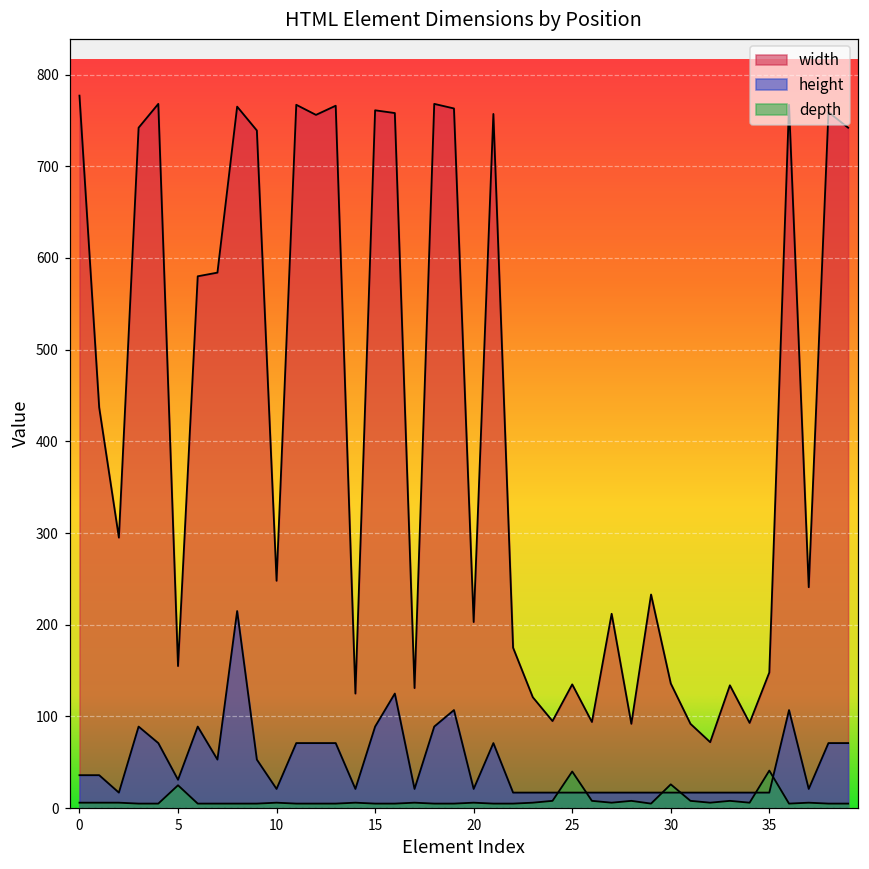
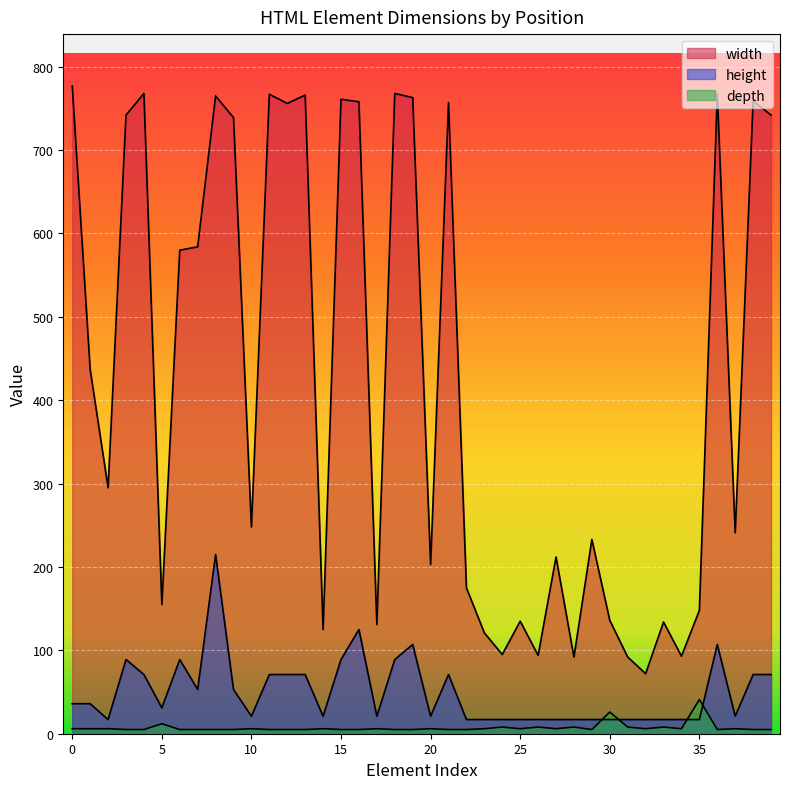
  {
    "width": {
      "0": 780,
      "5": 160,
      "10": 250,
      "15": 760,
      "20": 200,
      "25": 140,
      "30": 140,
      "35": 150
    },
    "height": {
      "0": 40,
      "5": 30,
      "10": 20,
      "15": 90,
      "20": 20,
      "25": 20,
      "30": 20,
      "35": 20
    },
    "depth": {
      "0": 10,
-     "5": 30,
+     "5": 10,
      "10": 10,
      "15": 10,
      "20": 10,
-     "25": 40,
+     "25": 10,
      "30": 30,
      "35": 40
    }
  }
